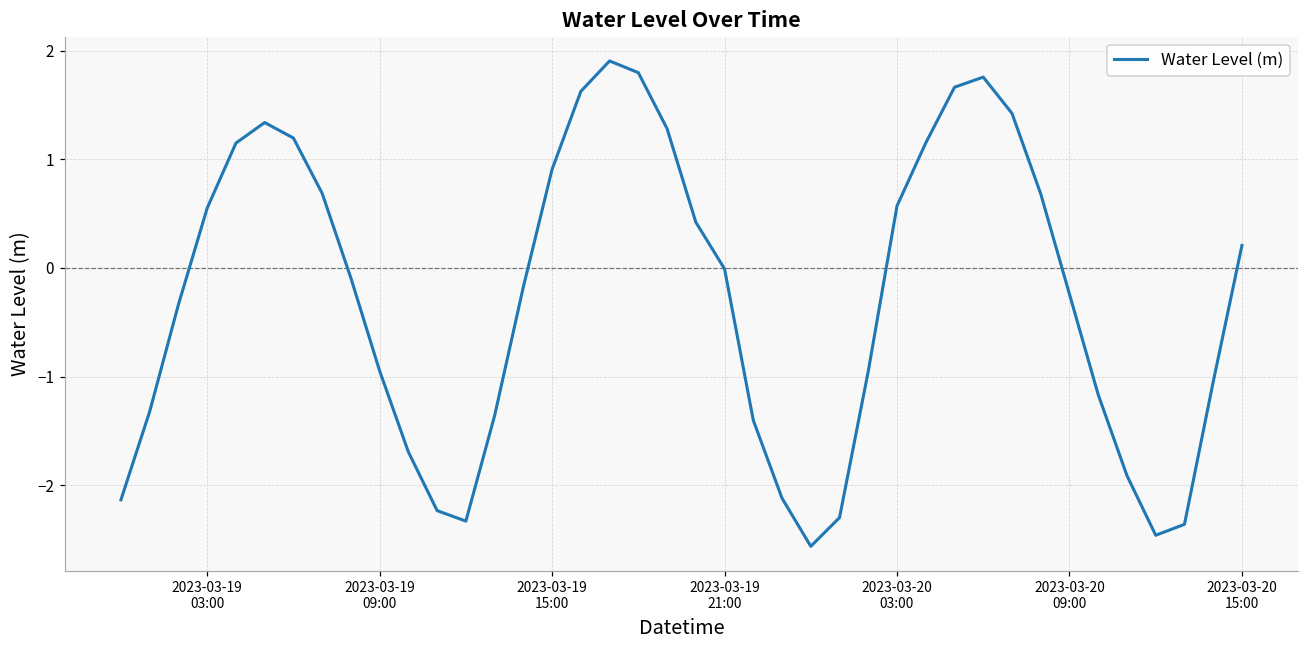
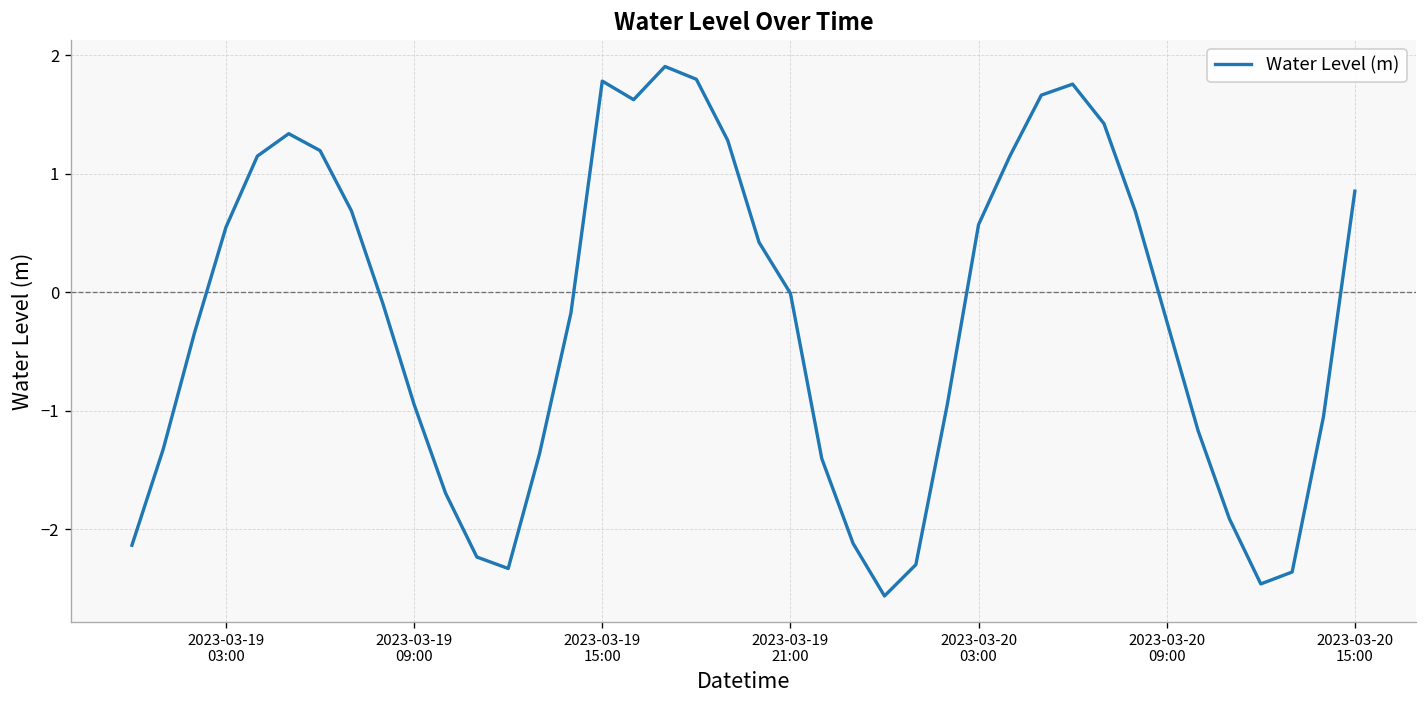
  {
    "2023-03-19 03:00": 0.5,
    "2023-03-19 09:00": -0.9,
-   "2023-03-19 15:00": 0.9,
+   "2023-03-19 15:00": 1.8,
    "2023-03-19 21:00": 0.0,
    "2023-03-20 03:00": 0.6,
    "2023-03-20 09:00": -0.2,
-   "2023-03-20 15:00": 0.2
+   "2023-03-20 15:00": 0.9
  }
